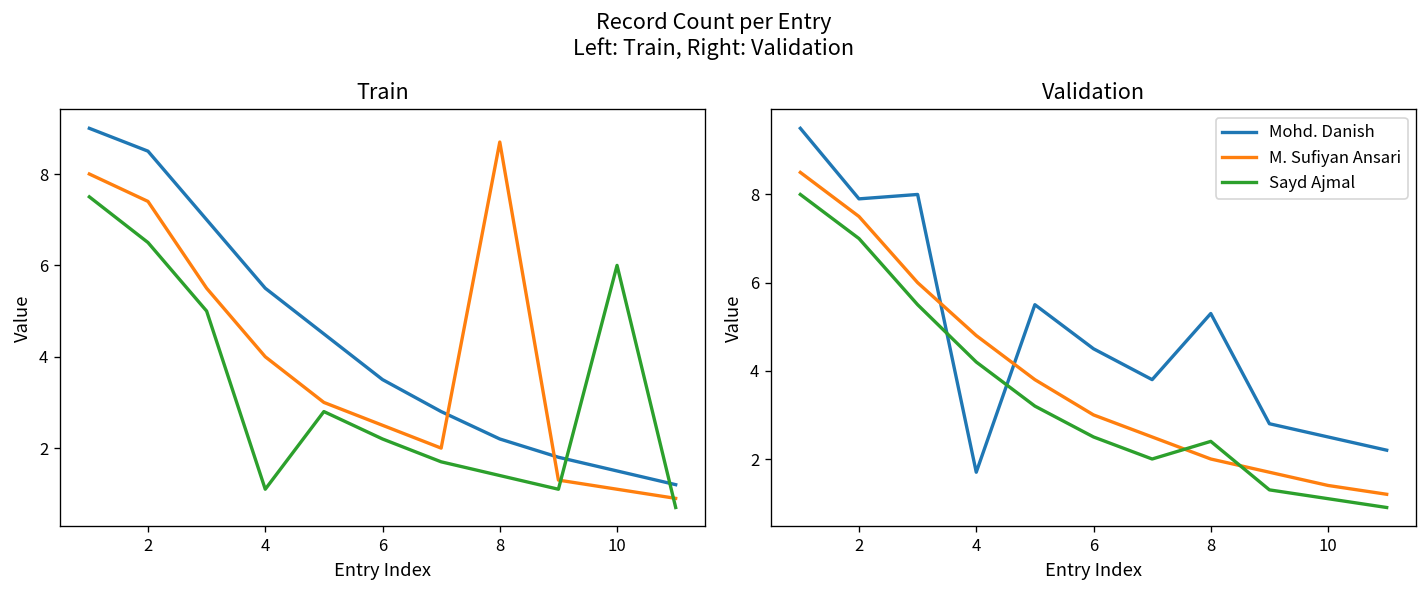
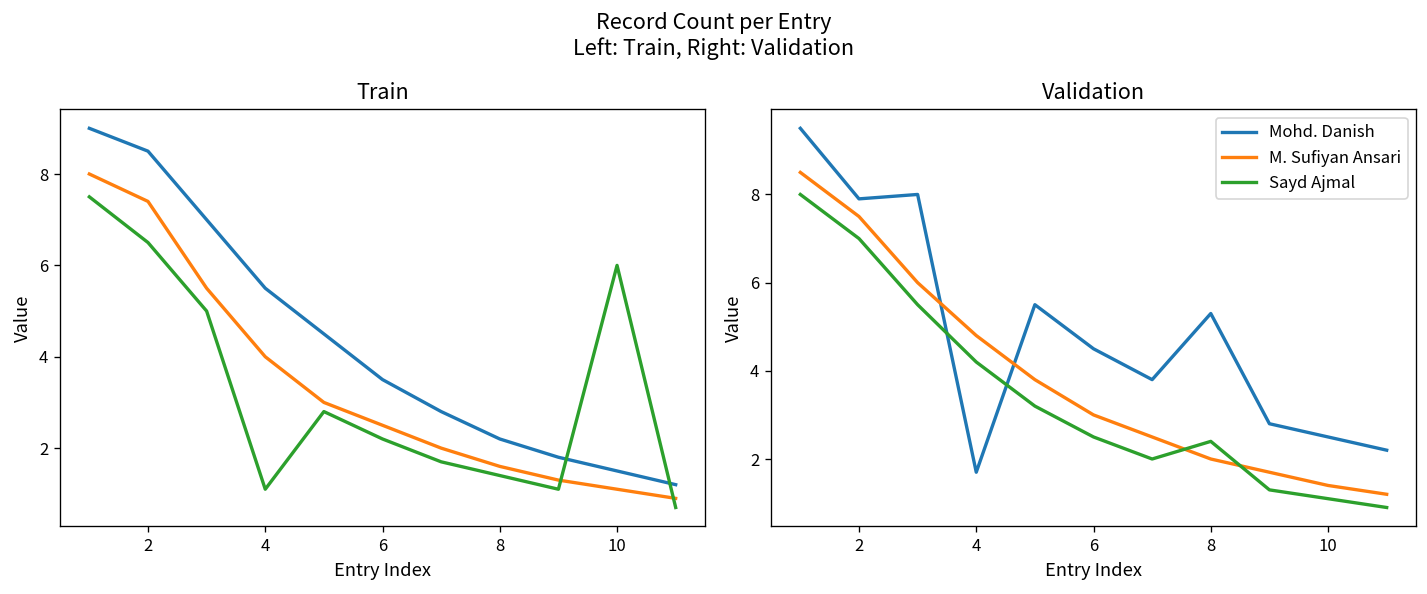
  {
    "Train": {
      "Mohd. Danish": {
        "2": 8.5,
        "4": 5.5,
        "6": 3.5,
        "8": 2.2,
        "10": 1.5
      },
      "M. Sufiyan Ansari": {
        "2": 7.4,
        "4": 4.0,
        "6": 2.5,
-       "8": 8.7,
+       "8": 1.6,
        "10": 1.1
      },
      "Sayd Ajmal": {
        "2": 6.5,
        "4": 1.1,
        "6": 2.2,
        "8": 1.4,
        "10": 6.0
      }
    },
    "Validation": {
      "Mohd. Danish": {
        "2": 7.9,
        "4": 1.7,
        "6": 4.5,
        "8": 5.3,
        "10": 2.5
      },
      "M. Sufiyan Ansari": {
        "2": 7.5,
        "4": 4.8,
        "6": 3.0,
        "8": 2.0,
        "10": 1.4
      },
      "Sayd Ajmal": {
        "2": 7.0,
        "4": 4.2,
        "6": 2.5,
        "8": 2.4,
        "10": 1.1
      }
    }
  }
